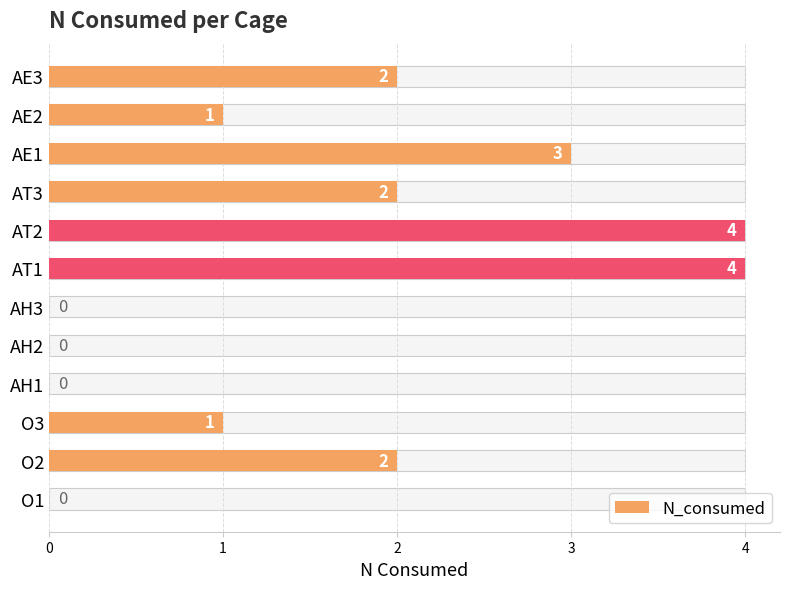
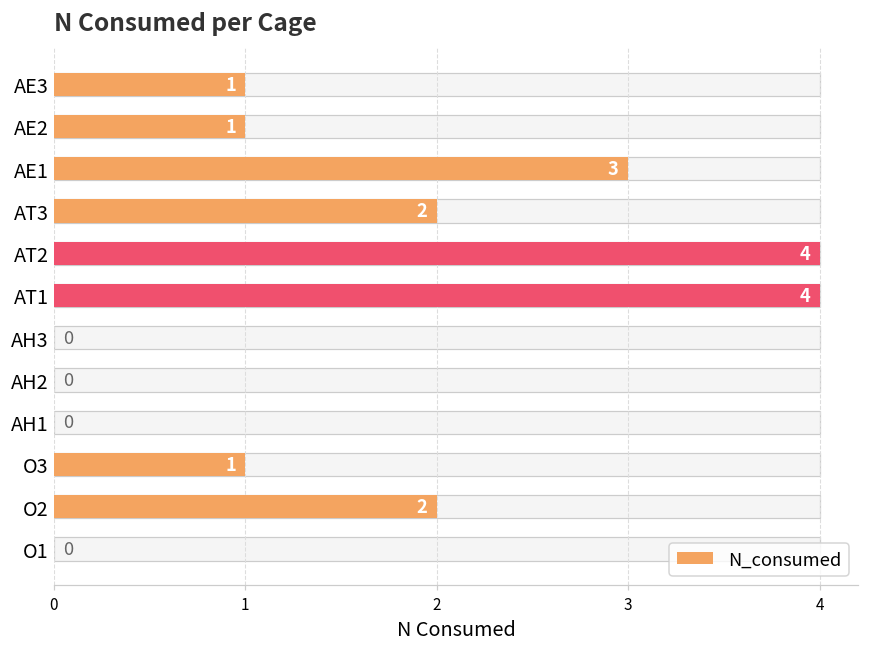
  {
    "N_consumed": {
-     "AE3": 2,
+     "AE3": 1,
      "AT2": 4,
      "AT1": 4,
      "AH3": 0,
      "AH2": 0,
      "AH1": 0,
      "O1": 0
    }
  }
